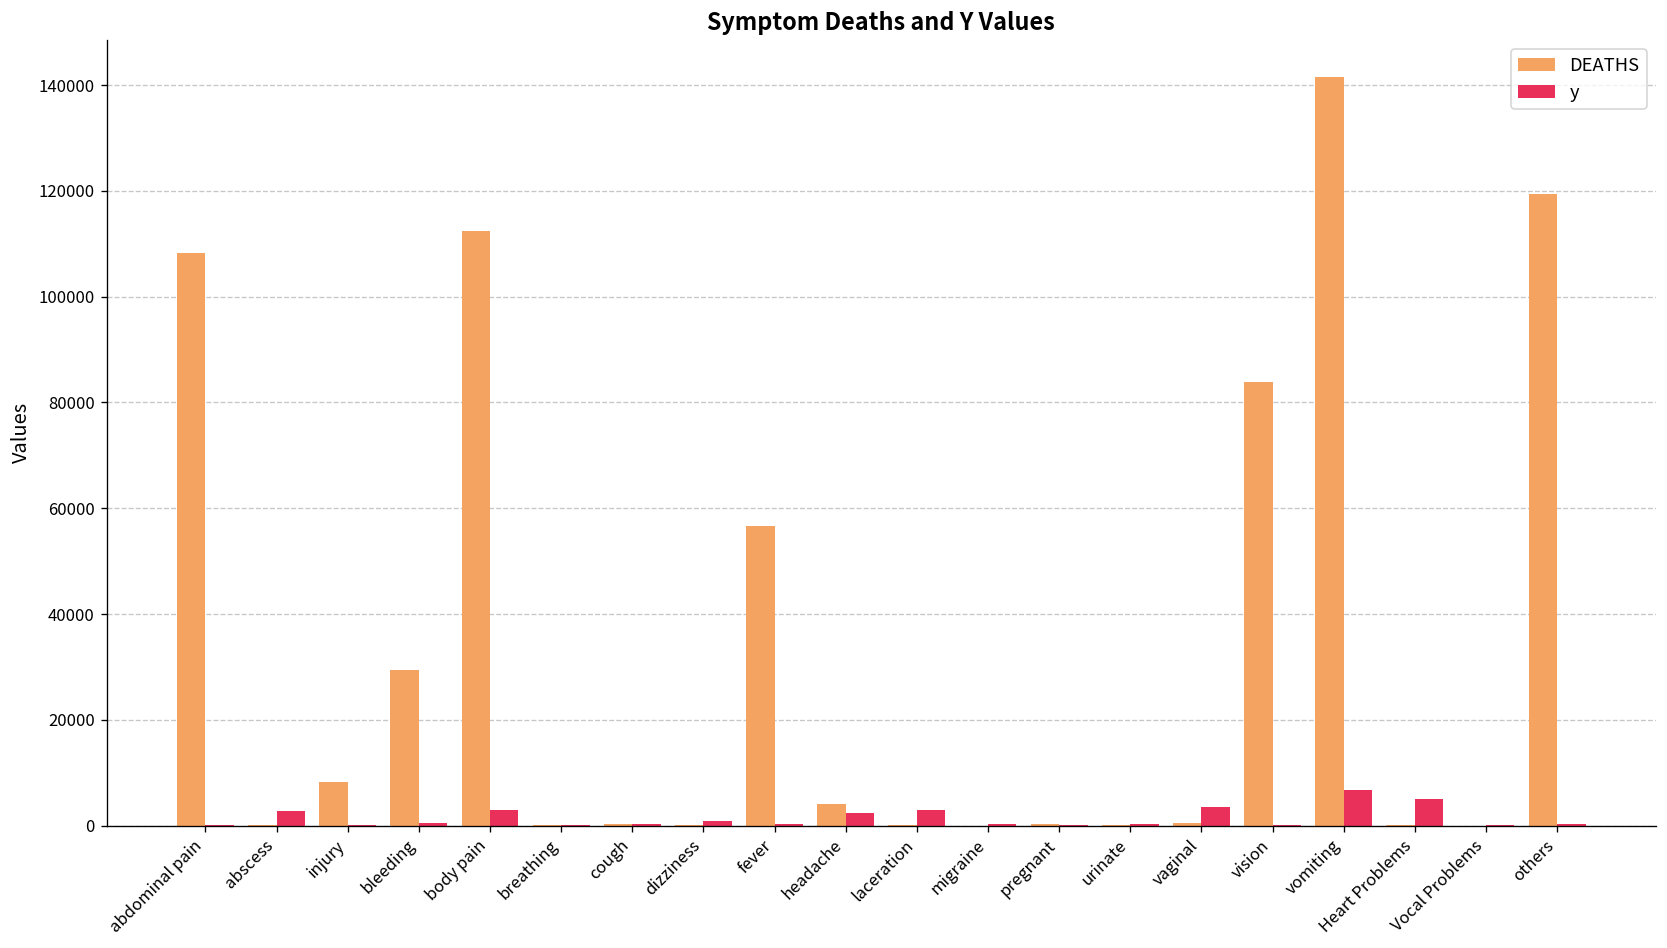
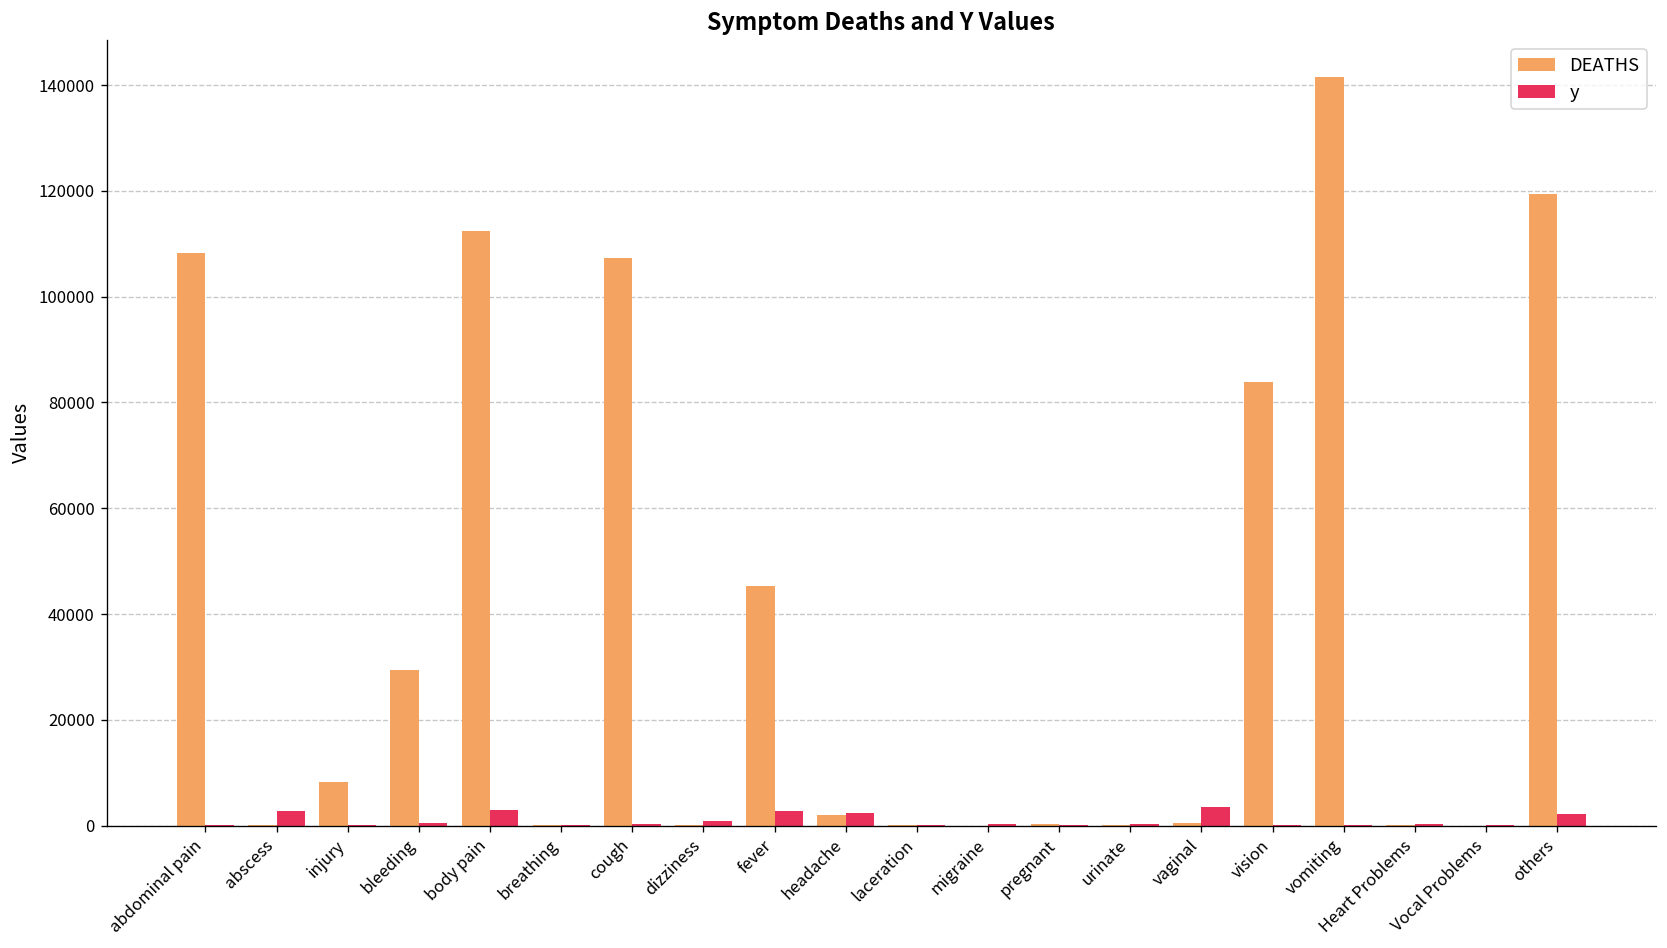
  {
    "DEATHS": {
      "abdominal pain": 108000,
      "injury": 8000,
      "bleeding": 29000,
      "body pain": 112000,
-     "cough": 0,
-     "fever": 57000,
-     "headache": 4000,
+     "cough": 107000,
+     "fever": 45000,
+     "headache": 2000,
      "vision": 84000,
      "vomiting": 141000,
      "others": 120000
    },
    "y": {
      "abscess": 3000,
      "body pain": 3000,
      "dizziness": 1000,
-     "fever": 0,
+     "fever": 3000,
      "headache": 2000,
-     "laceration": 3000,
+     "laceration": 0,
      "vaginal": 4000,
-     "vomiting": 7000,
-     "Heart Problems": 5000,
-     "others": 0
+     "vomiting": 0,
+     "Heart Problems": 0,
+     "others": 2000
    }
  }
